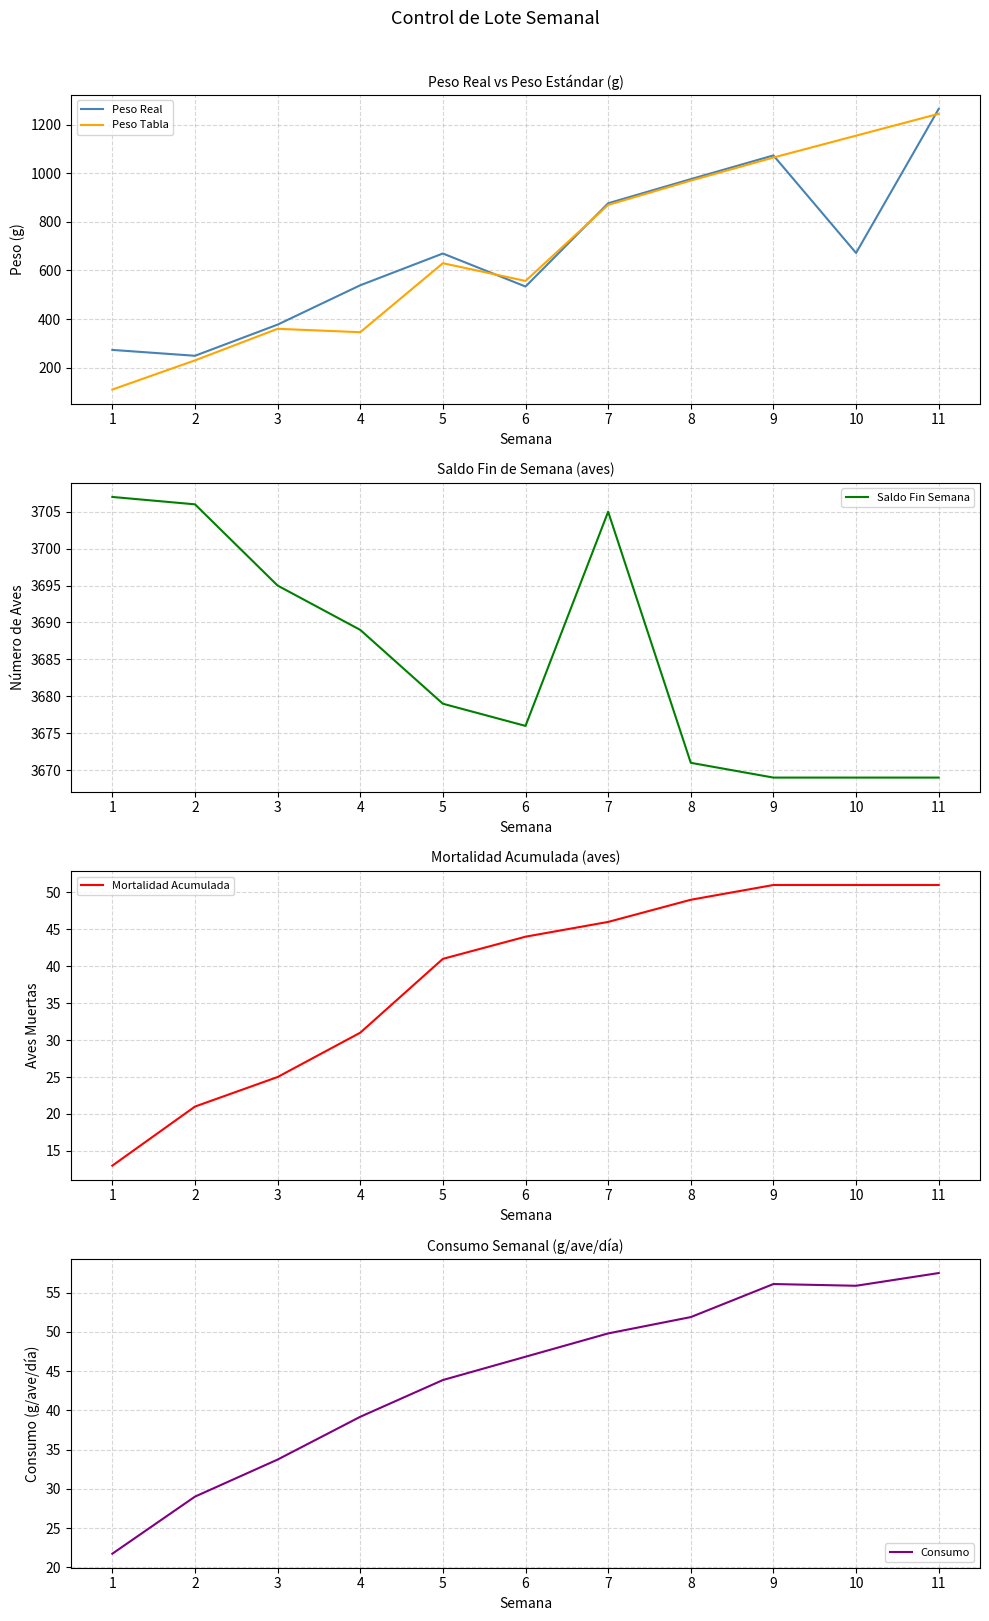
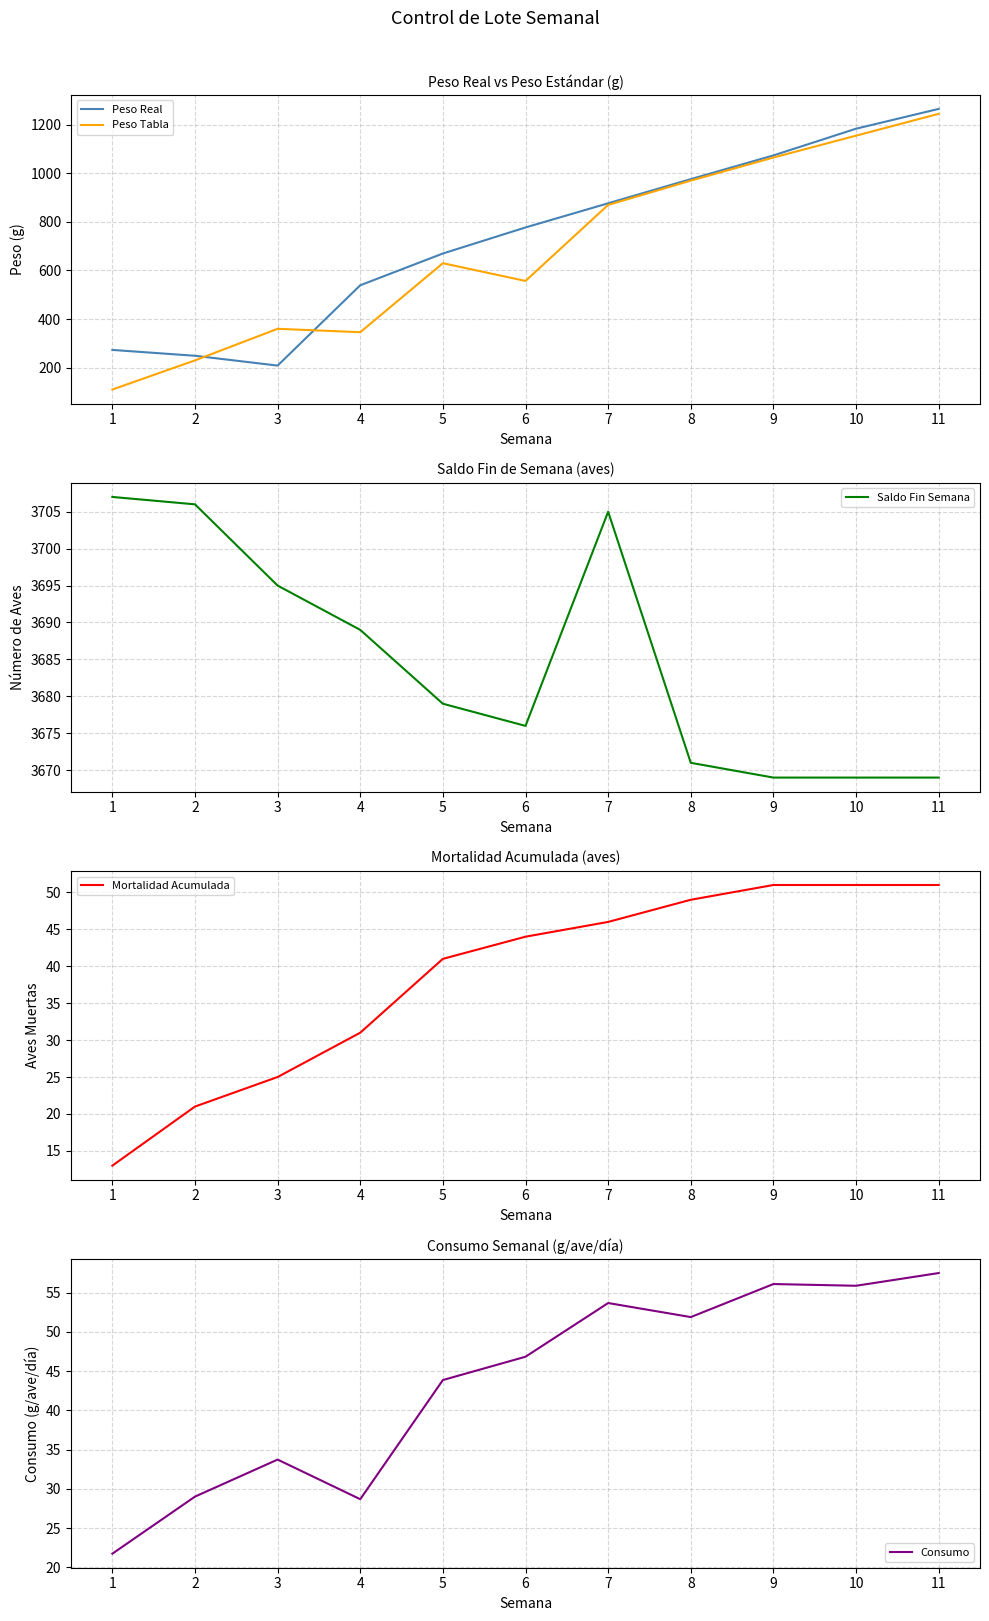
  {
    "Peso Real vs Peso Estándar (g)": {
      "Peso Real": {
        "1": 270,
        "2": 250,
-       "3": 380,
+       "3": 210,
        "4": 540,
        "5": 670,
-       "6": 530,
-       "10": 670,
+       "6": 780,
+       "10": 1180,
        "11": 1270
      },
      "Peso Tabla": {
        "1": 110,
        "2": 230,
        "3": 360,
        "4": 350,
        "5": 630,
        "6": 560,
        "10": 1160,
        "11": 1250
      }
    },
    "Saldo Fin de Semana (aves)": {
      "1": 3707,
      "2": 3706,
      "3": 3695,
      "4": 3689,
      "5": 3679,
      "6": 3676,
      "7": 3705,
      "8": 3671,
      "9": 3669,
      "10": 3669,
      "11": 3669
    },
    "Mortalidad Acumulada (aves)": {
      "1": 13,
      "2": 21,
      "3": 25,
      "4": 31,
      "5": 41,
      "6": 44,
      "7": 46,
      "8": 49,
      "9": 51,
      "10": 51,
      "11": 51
    },
    "Consumo Semanal (g/ave/día)": {
      "1": 22,
      "2": 29,
      "3": 34,
-     "4": 39,
+     "4": 29,
      "5": 44,
      "6": 47,
-     "7": 50,
+     "7": 54,
      "8": 52,
      "9": 56,
      "10": 56,
      "11": 58
    }
  }
